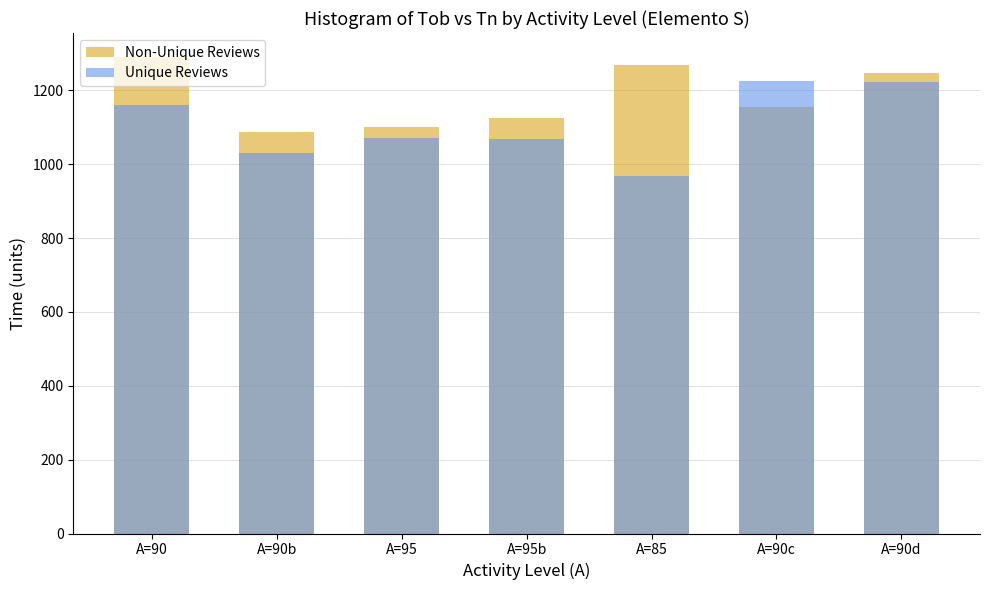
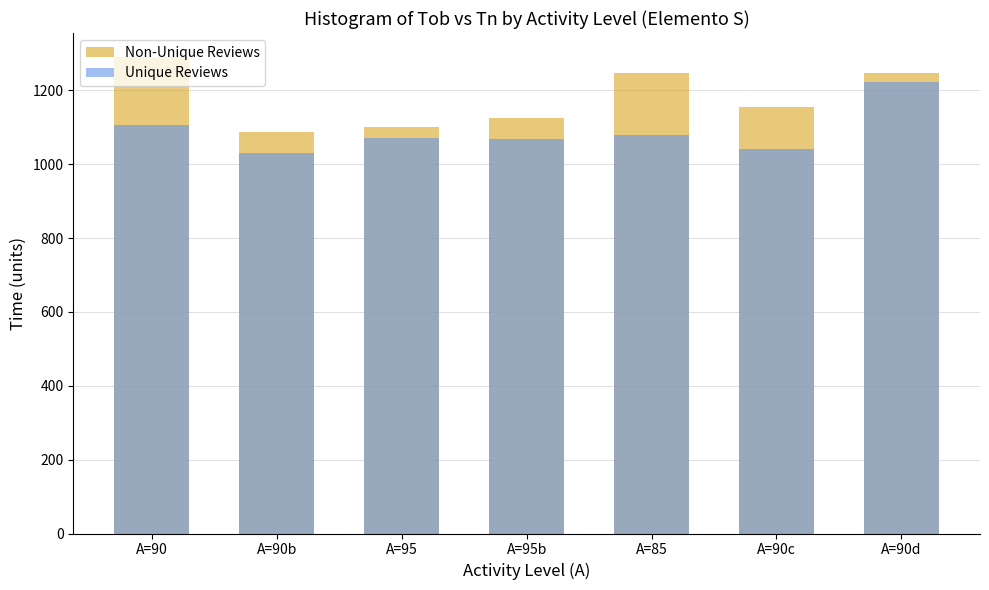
  {
    "Non-Unique Reviews": {
      "A=90b": 1090,
      "A=95": 1100,
      "A=95b": 1130,
-     "A=85": 1270,
+     "A=85": 1250,
      "A=90d": 1250
    },
    "Unique Reviews": {
-     "A=90": 1160,
-     "A=85": 970,
-     "A=90c": 1230
+     "A=90": 1110,
+     "A=85": 1080,
+     "A=90c": 1040
    }
  }
